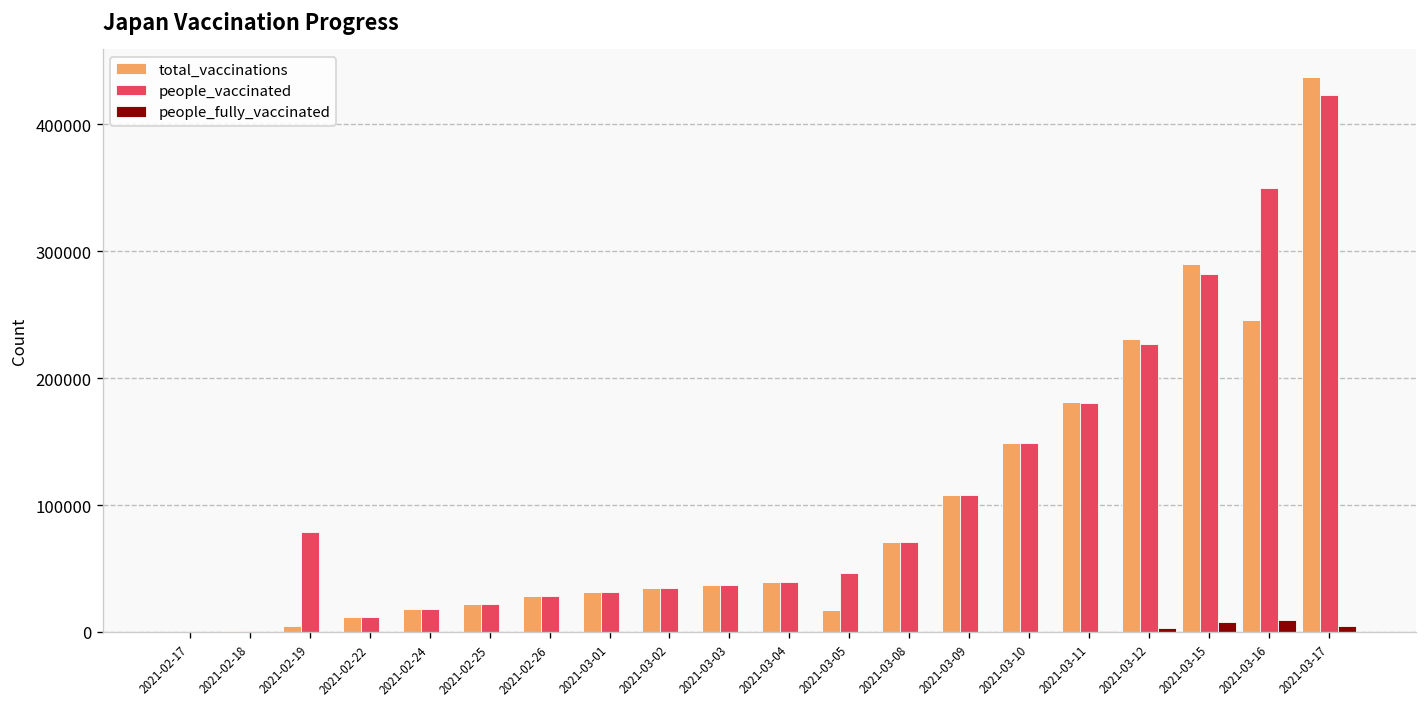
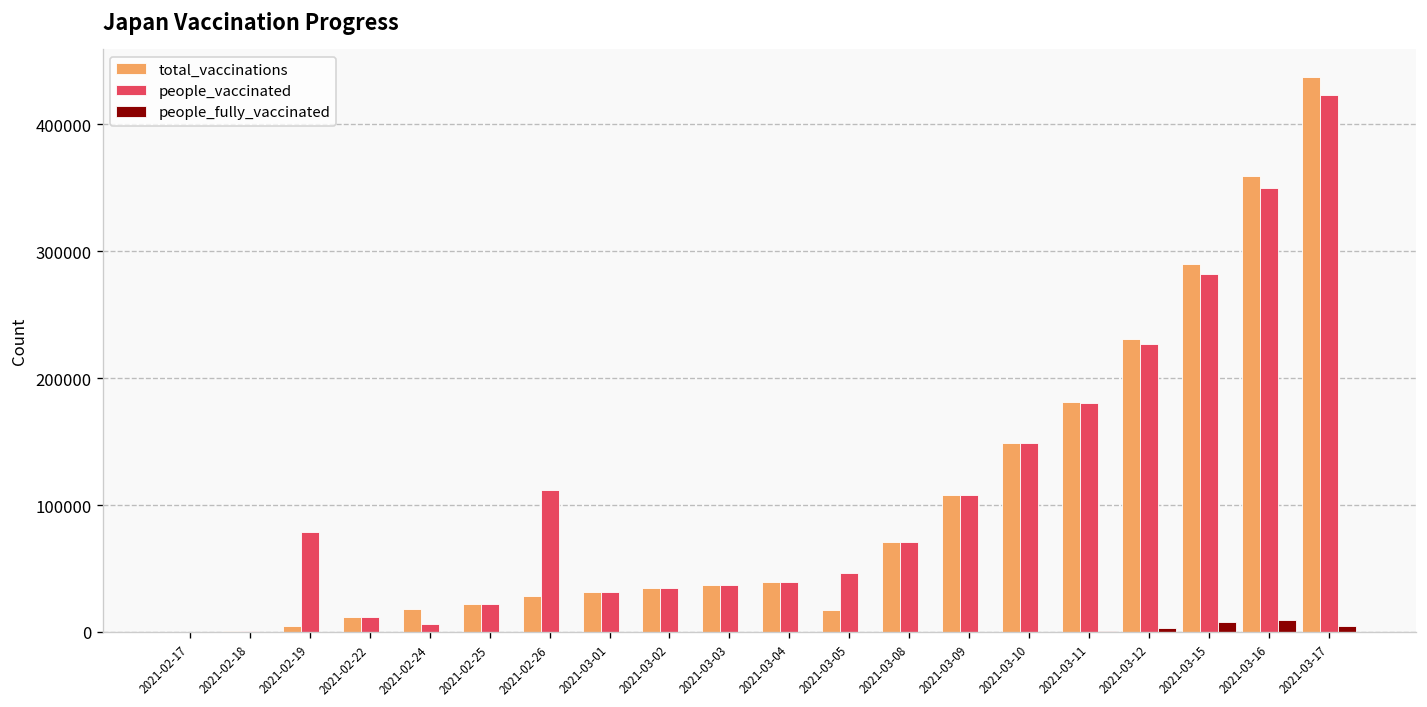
  {
    "total_vaccinations": {
      "2021-02-19": 5000,
      "2021-02-22": 12000,
      "2021-02-24": 18000,
      "2021-02-25": 22000,
      "2021-02-26": 29000,
      "2021-03-01": 32000,
      "2021-03-02": 35000,
      "2021-03-03": 37000,
      "2021-03-04": 39000,
      "2021-03-05": 17000,
      "2021-03-08": 71000,
      "2021-03-09": 108000,
      "2021-03-10": 149000,
      "2021-03-11": 181000,
      "2021-03-12": 231000,
      "2021-03-15": 290000,
-     "2021-03-16": 246000,
+     "2021-03-16": 359000,
      "2021-03-17": 437000
    },
    "people_vaccinated": {
      "2021-02-19": 78000,
      "2021-02-22": 12000,
-     "2021-02-24": 18000,
+     "2021-02-24": 6000,
      "2021-02-25": 22000,
-     "2021-02-26": 29000,
+     "2021-02-26": 112000,
      "2021-03-01": 32000,
      "2021-03-02": 35000,
      "2021-03-03": 37000,
      "2021-03-04": 39000,
      "2021-03-05": 46000,
      "2021-03-08": 71000,
      "2021-03-09": 108000,
      "2021-03-10": 149000,
      "2021-03-11": 181000,
      "2021-03-12": 227000,
      "2021-03-15": 282000,
      "2021-03-16": 350000,
      "2021-03-17": 423000
    },
    "people_fully_vaccinated": {
      "2021-02-17": 0,
      "2021-02-18": 0,
      "2021-02-19": 0,
      "2021-02-22": 0,
      "2021-02-24": 0,
      "2021-02-25": 0,
      "2021-02-26": 0,
      "2021-03-01": 0,
      "2021-03-02": 0,
      "2021-03-03": 0,
      "2021-03-04": 0,
      "2021-03-05": 0,
      "2021-03-08": 0,
      "2021-03-09": 0,
      "2021-03-12": 3000,
      "2021-03-15": 8000,
      "2021-03-16": 9000,
      "2021-03-17": 5000
    }
  }
